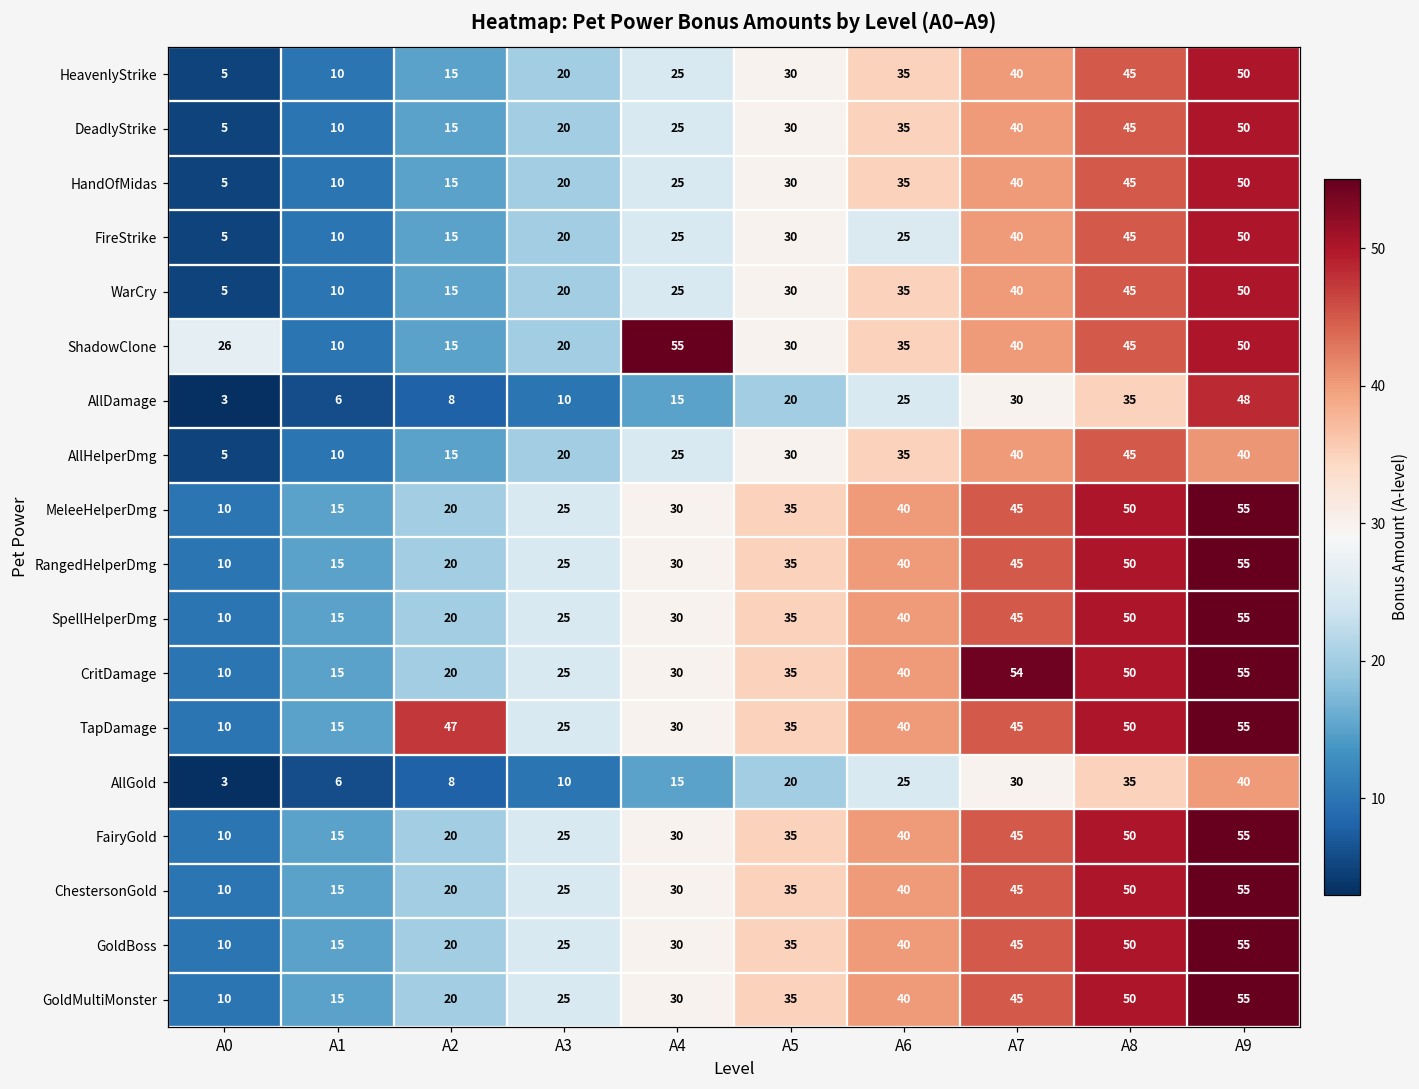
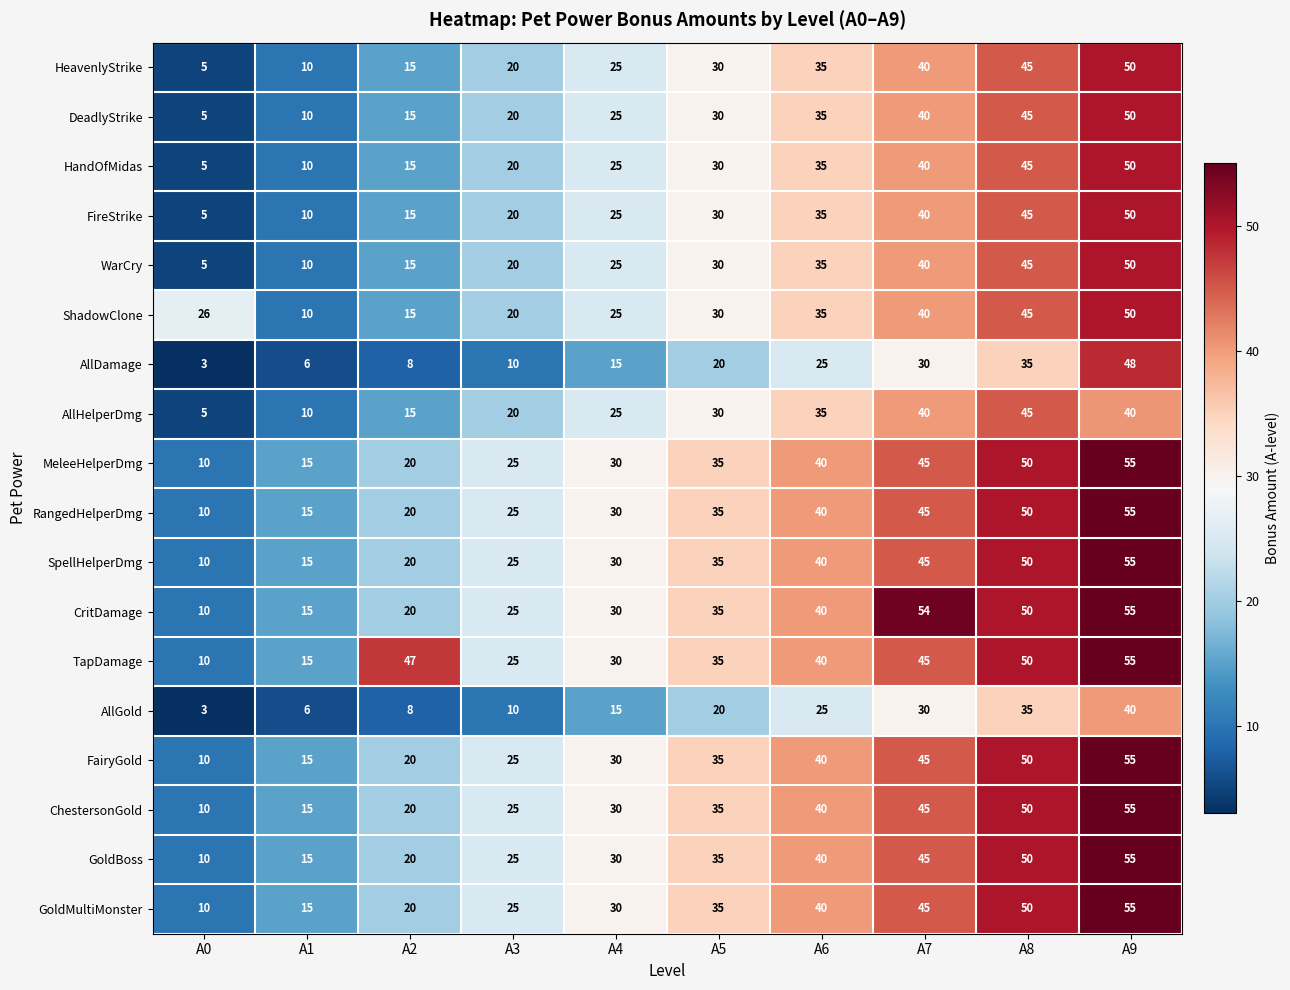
  {
    "HeavenlyStrike": {
      "A0": 5,
      "A1": 10,
      "A2": 15,
      "A3": 20,
      "A4": 25,
      "A5": 30,
      "A6": 35,
      "A7": 40,
      "A8": 45,
      "A9": 50
    },
    "DeadlyStrike": {
      "A0": 5,
      "A1": 10,
      "A2": 15,
      "A3": 20,
      "A4": 25,
      "A5": 30,
      "A6": 35,
      "A7": 40,
      "A8": 45,
      "A9": 50
    },
    "HandOfMidas": {
      "A0": 5,
      "A1": 10,
      "A2": 15,
      "A3": 20,
      "A4": 25,
      "A5": 30,
      "A6": 35,
      "A7": 40,
      "A8": 45,
      "A9": 50
    },
    "FireStrike": {
      "A0": 5,
      "A1": 10,
      "A2": 15,
      "A3": 20,
      "A4": 25,
      "A5": 30,
-     "A6": 25,
+     "A6": 35,
      "A7": 40,
      "A8": 45,
      "A9": 50
    },
    "WarCry": {
      "A0": 5,
      "A1": 10,
      "A2": 15,
      "A3": 20,
      "A4": 25,
      "A5": 30,
      "A6": 35,
      "A7": 40,
      "A8": 45,
      "A9": 50
    },
    "ShadowClone": {
      "A0": 26,
      "A1": 10,
      "A2": 15,
      "A3": 20,
-     "A4": 55,
+     "A4": 25,
      "A5": 30,
      "A6": 35,
      "A7": 40,
      "A8": 45,
      "A9": 50
    },
    "AllDamage": {
      "A0": 3,
      "A1": 6,
      "A2": 8,
      "A3": 10,
      "A4": 15,
      "A5": 20,
      "A6": 25,
      "A7": 30,
      "A8": 35,
      "A9": 48
    },
    "AllHelperDmg": {
      "A0": 5,
      "A1": 10,
      "A2": 15,
      "A3": 20,
      "A4": 25,
      "A5": 30,
      "A6": 35,
      "A7": 40,
      "A8": 45,
      "A9": 40
    },
    "MeleeHelperDmg": {
      "A0": 10,
      "A1": 15,
      "A2": 20,
      "A3": 25,
      "A4": 30,
      "A5": 35,
      "A6": 40,
      "A7": 45,
      "A8": 50,
      "A9": 55
    },
    "RangedHelperDmg": {
      "A0": 10,
      "A1": 15,
      "A2": 20,
      "A3": 25,
      "A4": 30,
      "A5": 35,
      "A6": 40,
      "A7": 45,
      "A8": 50,
      "A9": 55
    },
    "SpellHelperDmg": {
      "A0": 10,
      "A1": 15,
      "A2": 20,
      "A3": 25,
      "A4": 30,
      "A5": 35,
      "A6": 40,
      "A7": 45,
      "A8": 50,
      "A9": 55
    },
    "CritDamage": {
      "A0": 10,
      "A1": 15,
      "A2": 20,
      "A3": 25,
      "A4": 30,
      "A5": 35,
      "A6": 40,
      "A7": 54,
      "A8": 50,
      "A9": 55
    },
    "TapDamage": {
      "A0": 10,
      "A1": 15,
      "A2": 47,
      "A3": 25,
      "A4": 30,
      "A5": 35,
      "A6": 40,
      "A7": 45,
      "A8": 50,
      "A9": 55
    },
    "AllGold": {
      "A0": 3,
      "A1": 6,
      "A2": 8,
      "A3": 10,
      "A4": 15,
      "A5": 20,
      "A6": 25,
      "A7": 30,
      "A8": 35,
      "A9": 40
    },
    "FairyGold": {
      "A0": 10,
      "A1": 15,
      "A2": 20,
      "A3": 25,
      "A4": 30,
      "A5": 35,
      "A6": 40,
      "A7": 45,
      "A8": 50,
      "A9": 55
    },
    "ChestersonGold": {
      "A0": 10,
      "A1": 15,
      "A2": 20,
      "A3": 25,
      "A4": 30,
      "A5": 35,
      "A6": 40,
      "A7": 45,
      "A8": 50,
      "A9": 55
    },
    "GoldBoss": {
      "A0": 10,
      "A1": 15,
      "A2": 20,
      "A3": 25,
      "A4": 30,
      "A5": 35,
      "A6": 40,
      "A7": 45,
      "A8": 50,
      "A9": 55
    },
    "GoldMultiMonster": {
      "A0": 10,
      "A1": 15,
      "A2": 20,
      "A3": 25,
      "A4": 30,
      "A5": 35,
      "A6": 40,
      "A7": 45,
      "A8": 50,
      "A9": 55
    }
  }
